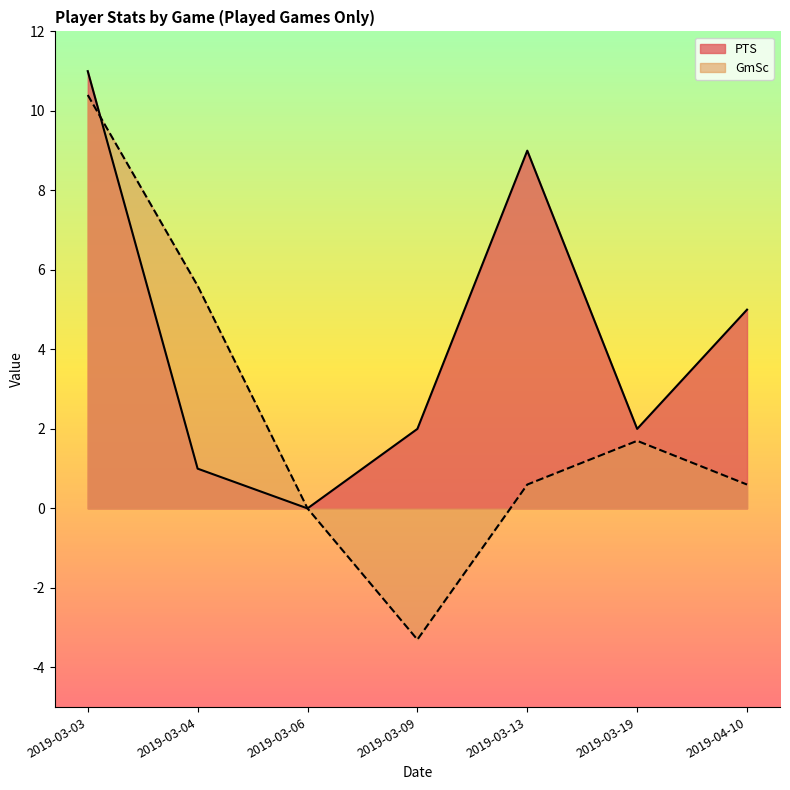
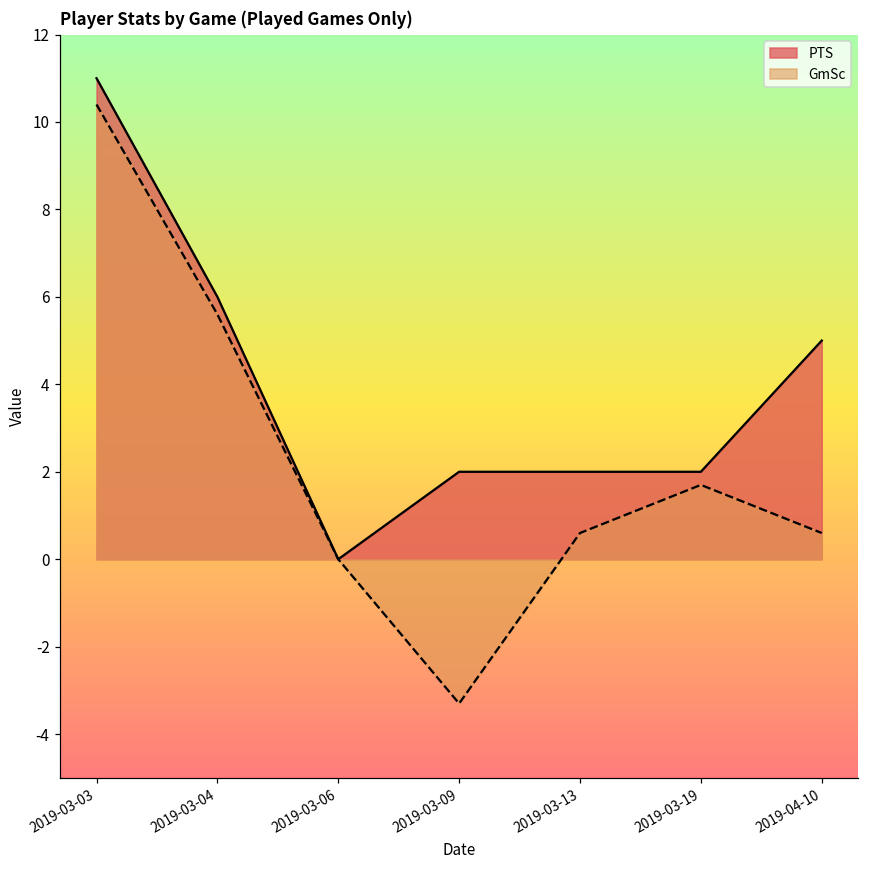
  {
    "PTS": {
      "2019-03-03": 11,
-     "2019-03-04": 1,
+     "2019-03-04": 6,
      "2019-03-09": 2,
-     "2019-03-13": 9,
+     "2019-03-13": 2,
      "2019-03-19": 2,
      "2019-04-10": 5
    }
  }
